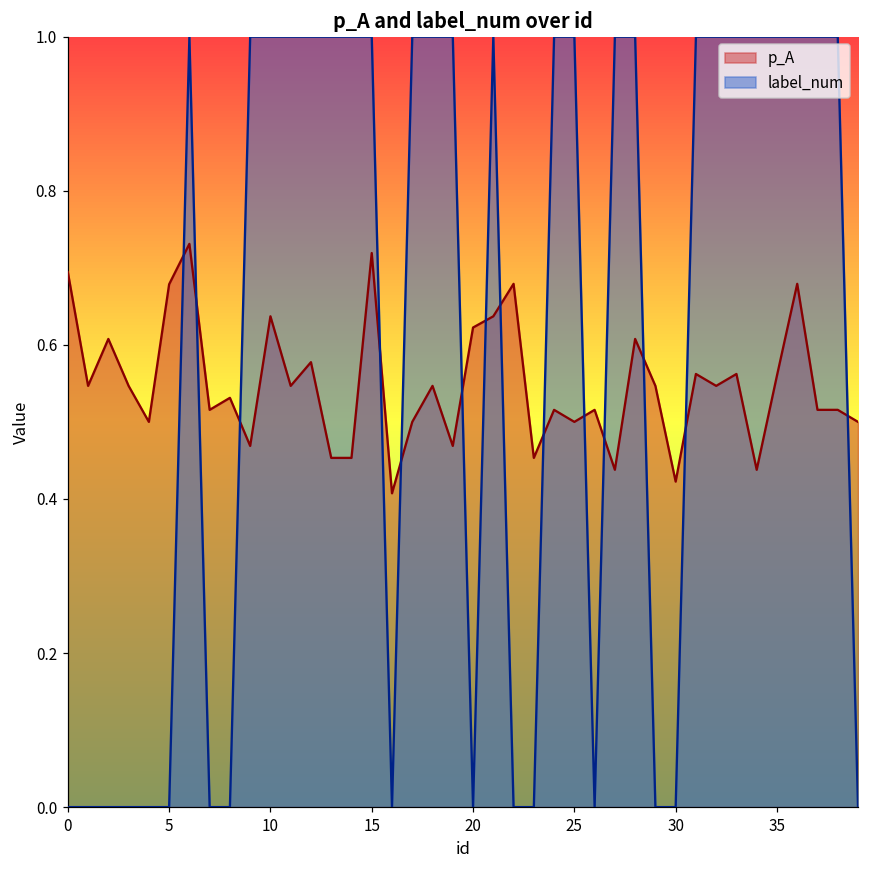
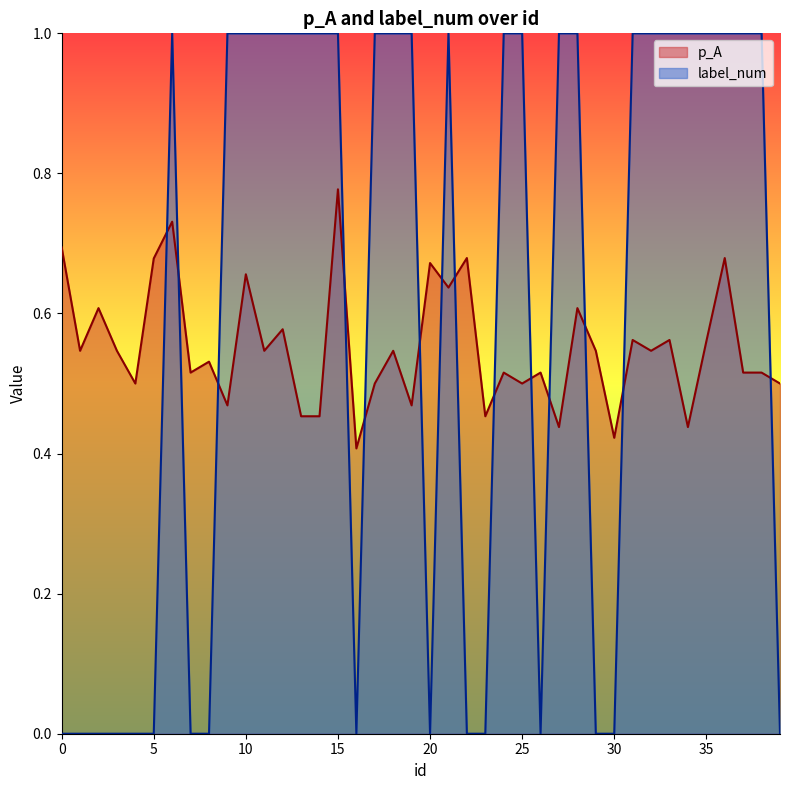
  {
    "p_A": {
      "0": 0.69,
      "5": 0.68,
-     "10": 0.64,
-     "15": 0.72,
-     "20": 0.62,
+     "10": 0.66,
+     "15": 0.78,
+     "20": 0.67,
      "25": 0.50,
      "30": 0.42,
      "35": 0.56
    },
    "label_num": {
      "0": 0.00,
      "5": 0.00,
      "10": 1.00,
      "15": 1.00,
      "20": 0.00,
      "25": 1.00,
      "30": 0.00,
      "35": 1.00
    }
  }
